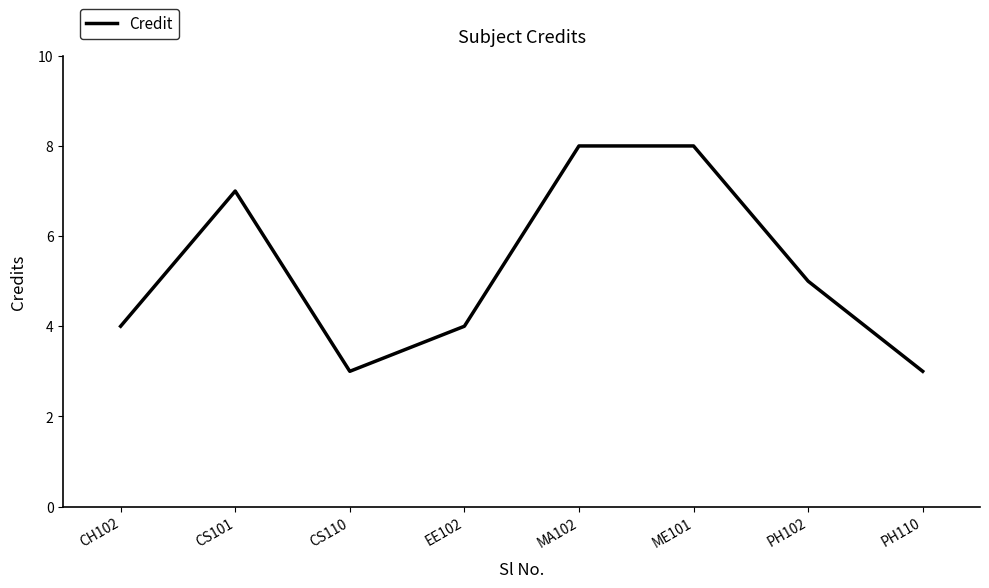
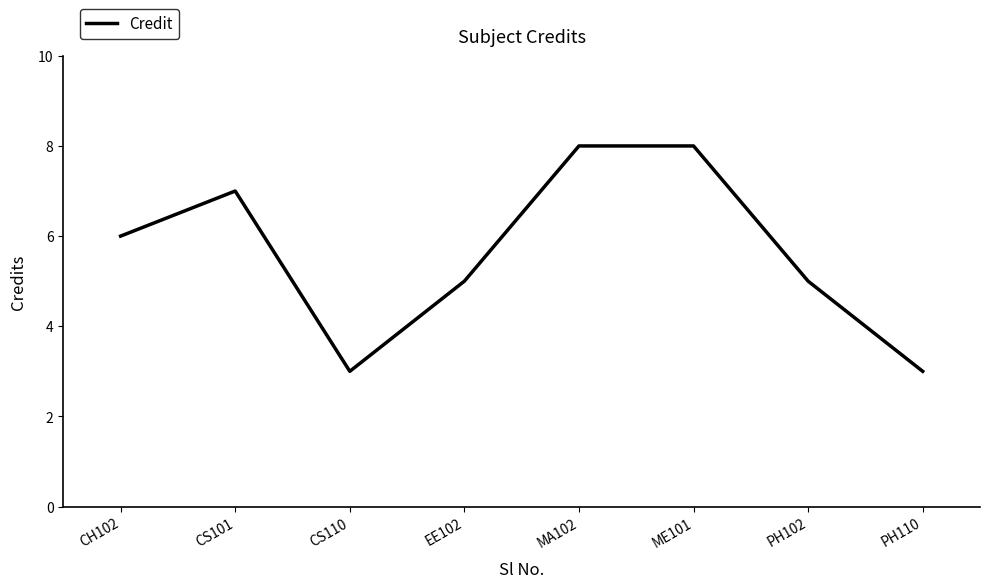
  {
-   "CH102": 4,
+   "CH102": 6,
    "CS101": 7,
    "CS110": 3,
-   "EE102": 4,
+   "EE102": 5,
    "MA102": 8,
    "ME101": 8,
    "PH102": 5,
    "PH110": 3
  }
